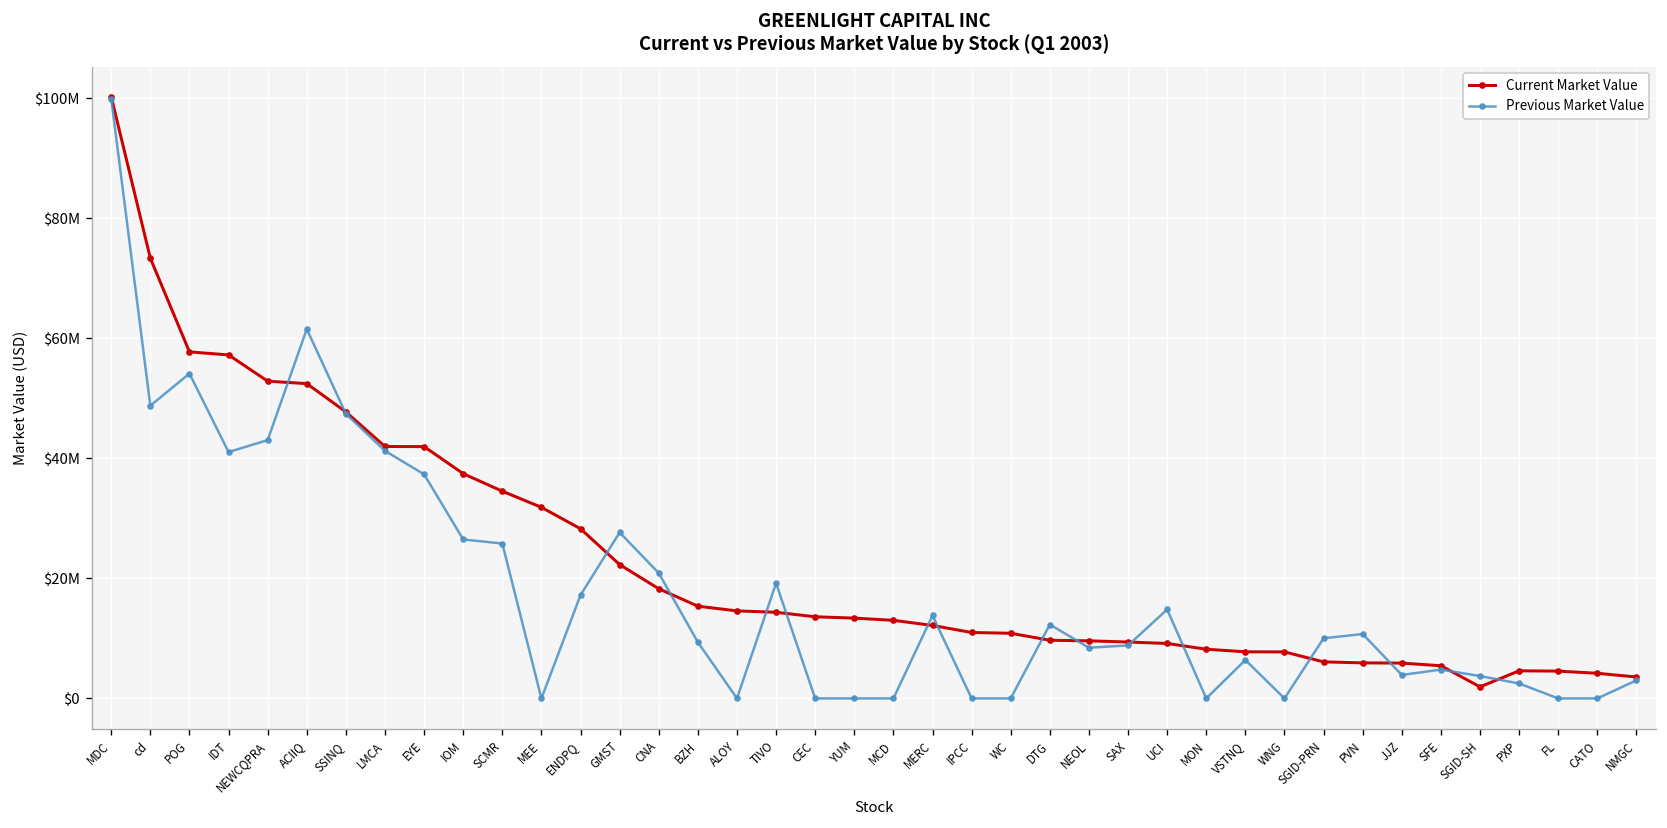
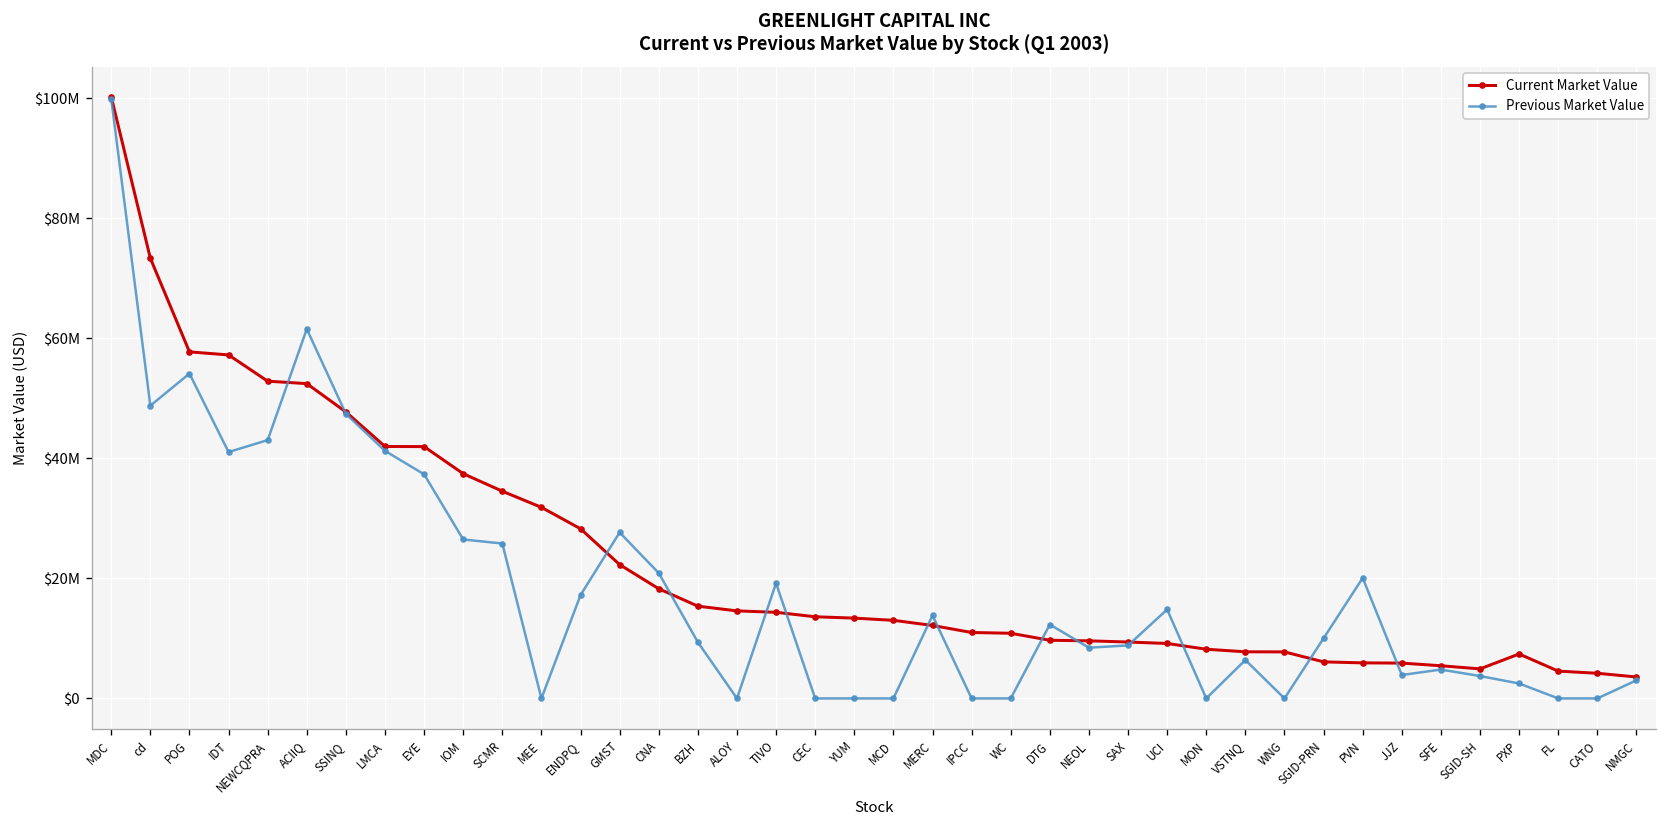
  {
    "Current Market Value": {
      "cd": "$73000000",
      "POG": "$58000000",
      "IDT": "$57000000",
      "NEWCQPRA": "$53000000",
      "ACIIQ": "$52000000",
      "LMCA": "$42000000",
      "EYE": "$42000000",
      "IOM": "$37000000",
      "SCMR": "$35000000",
      "MEE": "$32000000",
      "ENDPQ": "$28000000",
      "GMST": "$22000000",
      "CNA": "$18000000",
      "BZH": "$15000000",
      "ALOY": "$15000000",
      "TIVO": "$14000000",
      "CEC": "$14000000",
      "YUM": "$13000000",
      "MCD": "$13000000",
      "MERC": "$12000000",
      "IPCC": "$11000000",
      "WC": "$11000000",
      "DTG": "$10000000",
      "NEOL": "$10000000",
      "SAX": "$9000000",
      "UCI": "$9000000",
      "MON": "$8000000",
      "VSTNQ": "$8000000",
      "WNG": "$8000000",
      "SGID-PRN": "$6000000",
      "PVN": "$6000000",
      "JJZ": "$6000000",
      "SFE": "$5000000",
-     "SGID-SH": "$2000000",
-     "PXP": "$5000000",
+     "SGID-SH": "$5000000",
+     "PXP": "$7000000",
      "FL": "$5000000",
      "CATO": "$4000000",
      "NMGC": "$4000000"
    },
    "Previous Market Value": {
      "cd": "$49000000",
      "POG": "$54000000",
      "IDT": "$41000000",
      "NEWCQPRA": "$43000000",
      "ACIIQ": "$62000000",
      "LMCA": "$41000000",
      "EYE": "$37000000",
      "IOM": "$26000000",
      "SCMR": "$26000000",
      "MEE": "$0",
      "ENDPQ": "$17000000",
      "GMST": "$28000000",
      "CNA": "$21000000",
      "BZH": "$9000000",
      "ALOY": "$0",
      "TIVO": "$19000000",
      "CEC": "$0",
      "YUM": "$0",
      "MCD": "$0",
      "MERC": "$14000000",
      "IPCC": "$0",
      "WC": "$0",
      "DTG": "$12000000",
      "NEOL": "$8000000",
      "SAX": "$9000000",
      "UCI": "$15000000",
      "MON": "$0",
      "VSTNQ": "$6000000",
      "WNG": "$0",
      "SGID-PRN": "$10000000",
-     "PVN": "$11000000",
+     "PVN": "$20000000",
      "JJZ": "$4000000",
      "SFE": "$5000000",
      "SGID-SH": "$4000000",
      "PXP": "$2000000",
      "FL": "$0",
      "CATO": "$0",
      "NMGC": "$3000000"
    }
  }
